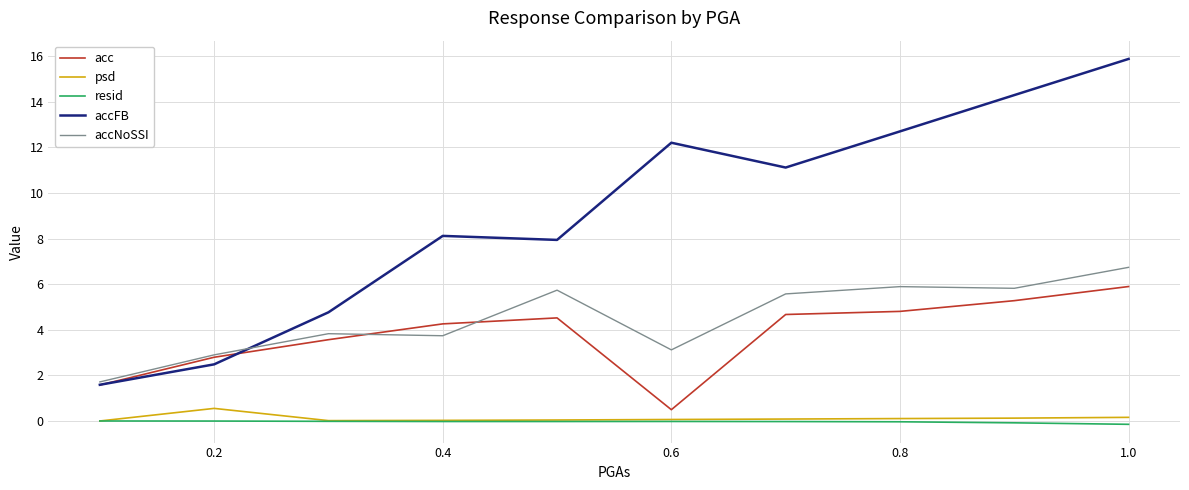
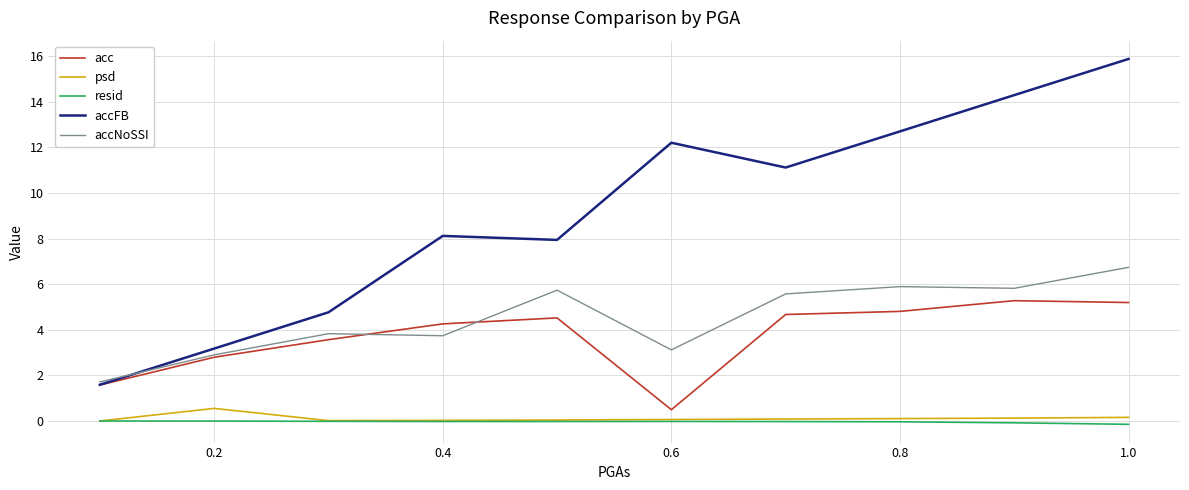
  {
    "acc": {
      "0.4": 4.3,
      "0.6": 0.5,
      "0.8": 4.8,
-     "1.0": 5.9
+     "1.0": 5.2
    },
    "psd": {
      "0.2": 0.6,
      "0.8": 0.1,
      "1.0": 0.2
    },
    "resid": {
      "0.2": 0.0,
      "0.8": 0.0,
      "1.0": -0.1
    },
    "accFB": {
-     "0.2": 2.5,
+     "0.2": 3.2,
      "0.4": 8.1,
      "0.6": 12.2,
      "0.8": 12.7,
      "1.0": 15.9
    },
    "accNoSSI": {
      "0.4": 3.7,
      "0.6": 3.1,
      "0.8": 5.9,
      "1.0": 6.7
    }
  }
